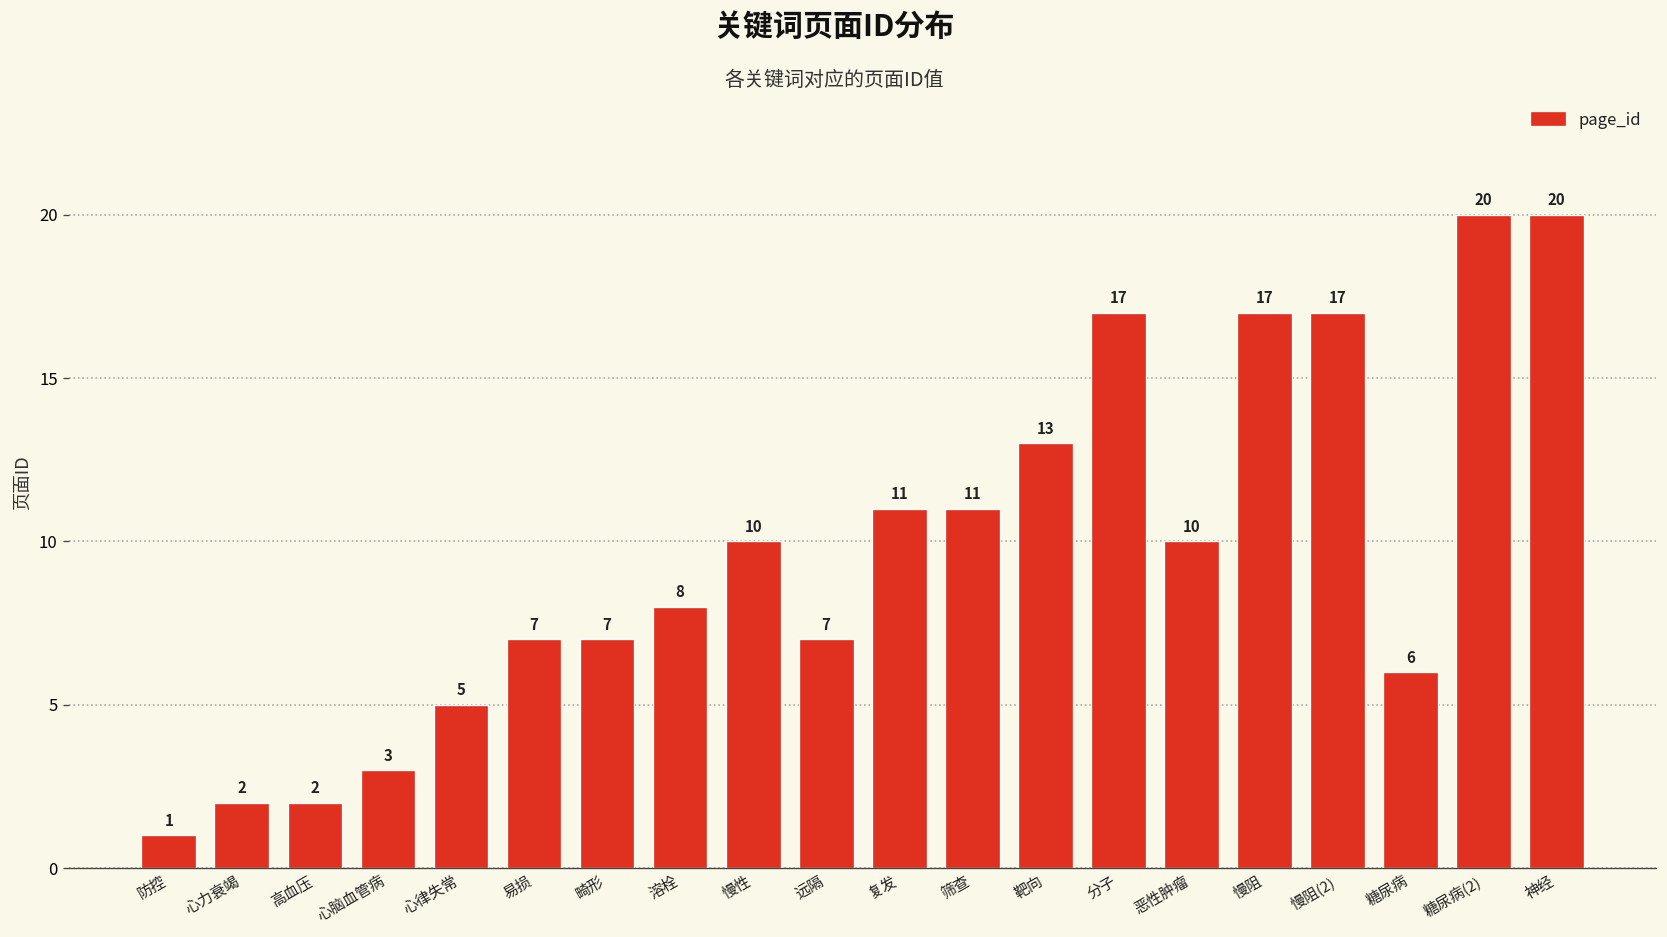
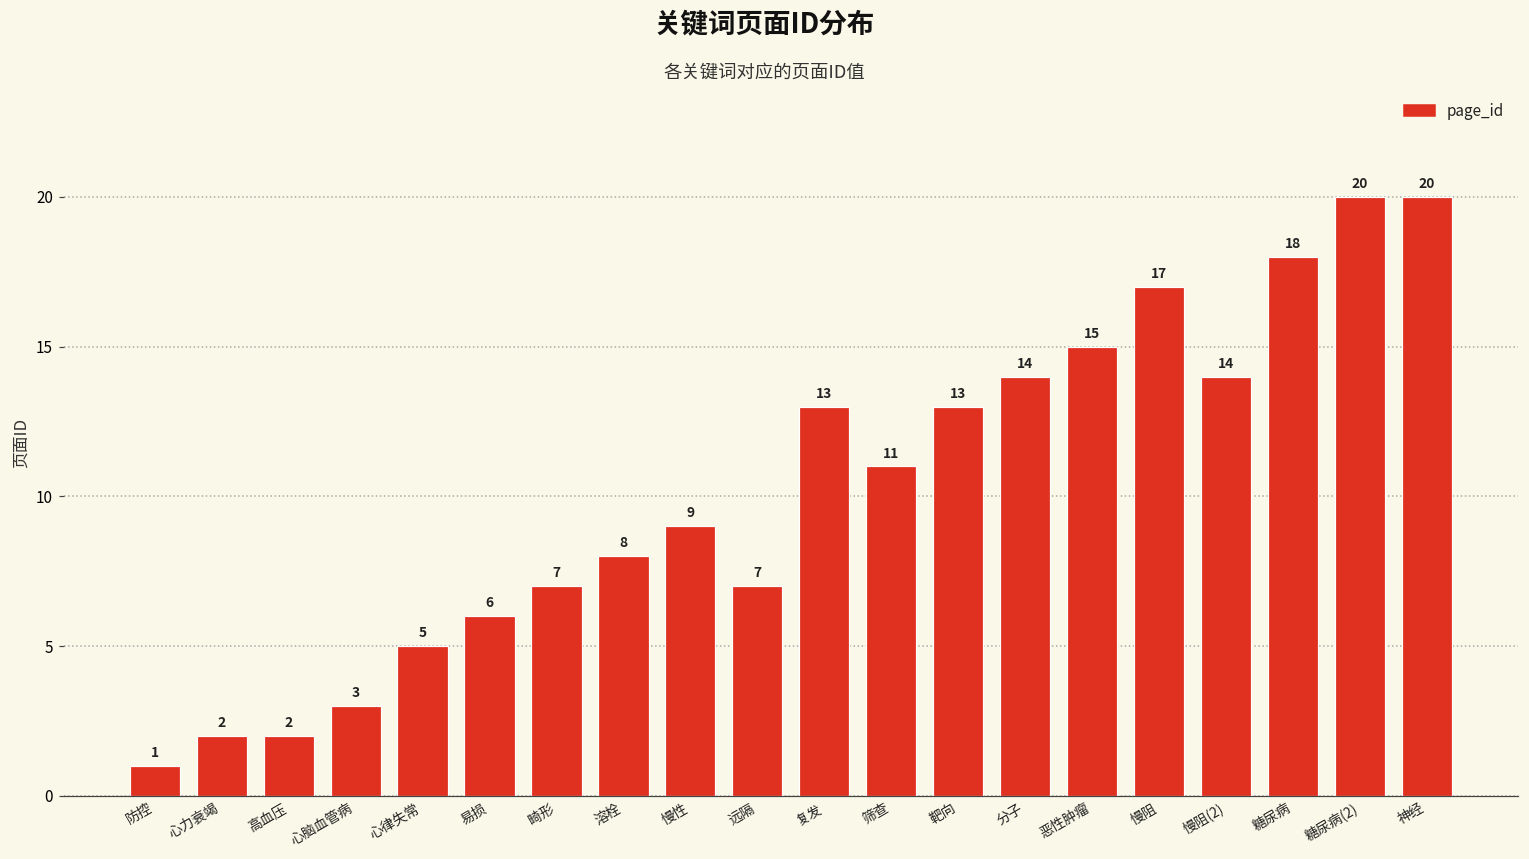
  {
    "防控": 1,
    "心力衰竭": 2,
    "高血压": 2,
    "心脑血管病": 3,
    "心律失常": 5,
-   "易损": 7,
+   "易损": 6,
    "畸形": 7,
    "溶栓": 8,
-   "慢性": 10,
+   "慢性": 9,
    "远隔": 7,
-   "复发": 11,
+   "复发": 13,
    "筛查": 11,
    "靶向": 13,
-   "分子": 17,
-   "恶性肿瘤": 10,
+   "分子": 14,
+   "恶性肿瘤": 15,
    "慢阻": 17,
-   "慢阻(2)": 17,
-   "糖尿病": 6,
+   "慢阻(2)": 14,
+   "糖尿病": 18,
    "糖尿病(2)": 20,
    "神经": 20
  }
